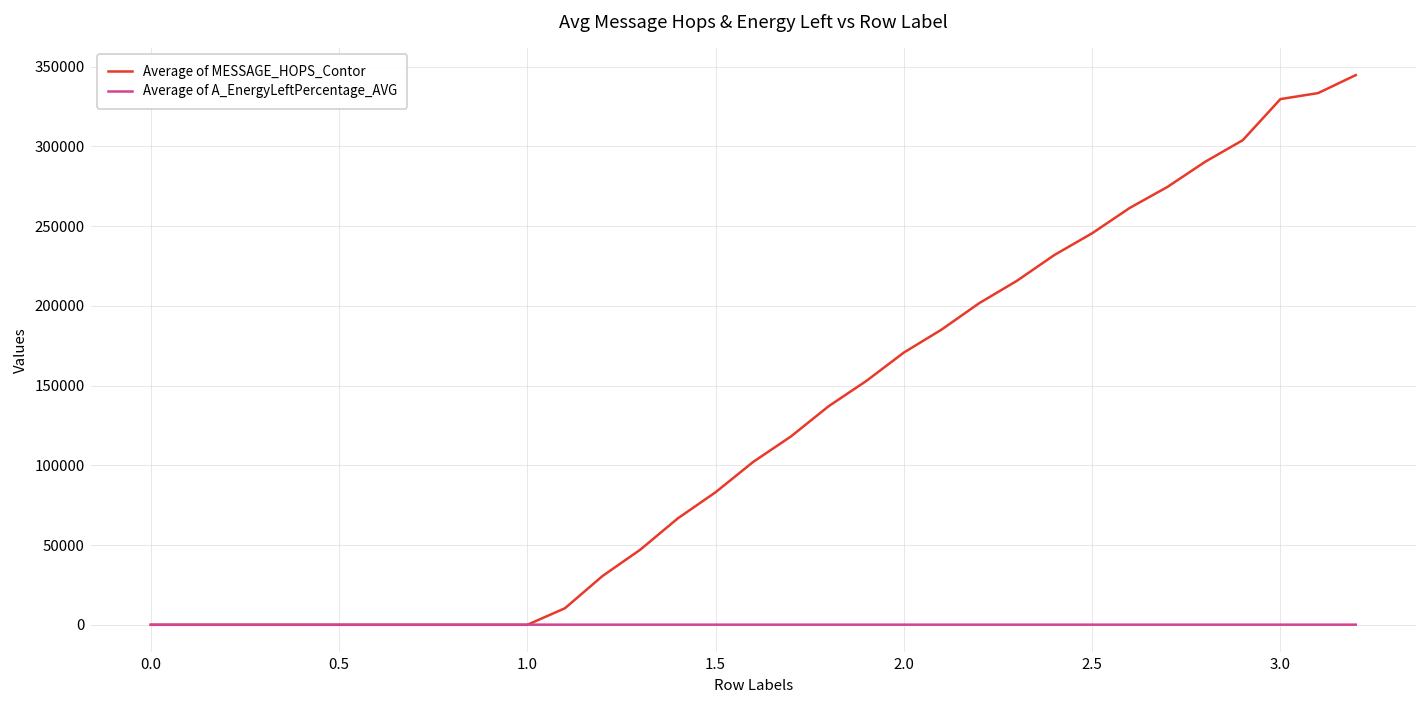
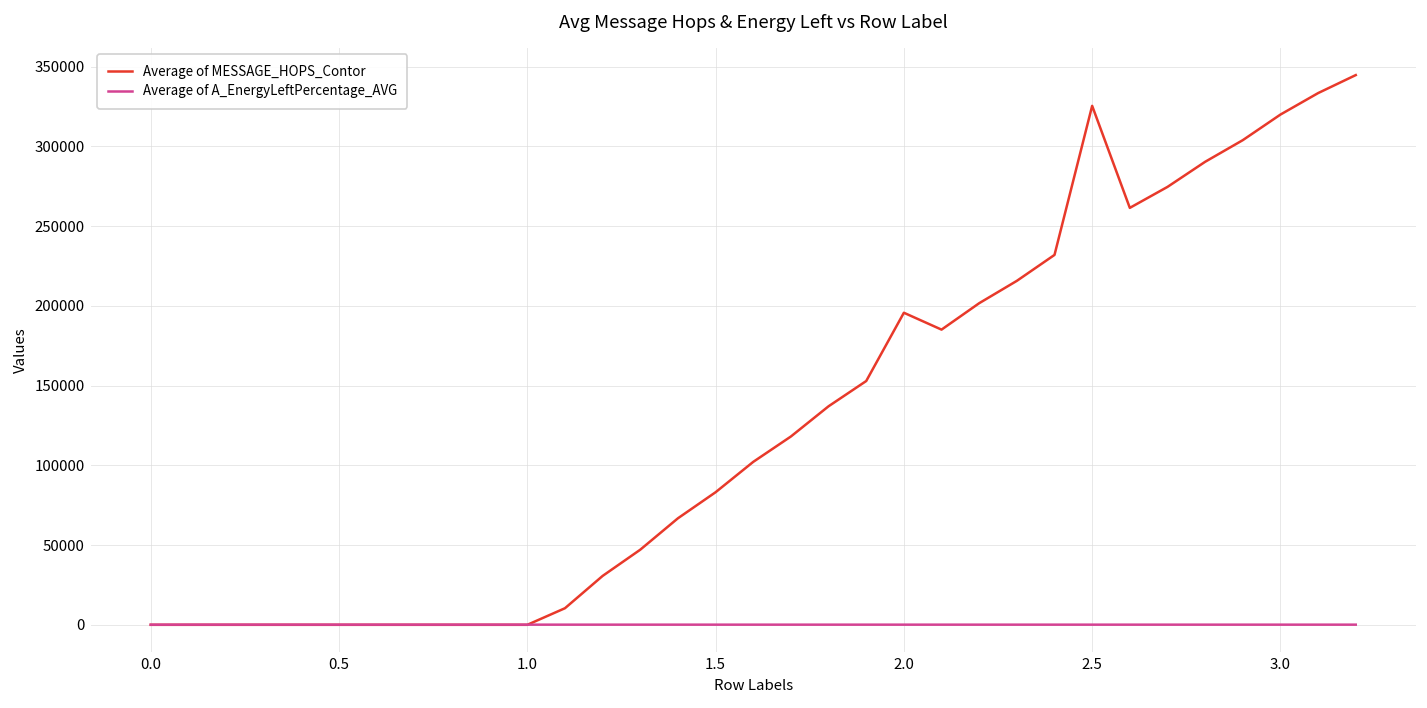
  {
    "Average of MESSAGE_HOPS_Contor": {
      "1.5": 83000,
-     "2.0": 171000,
-     "2.5": 246000,
-     "3.0": 330000
+     "2.0": 196000,
+     "2.5": 325000,
+     "3.0": 320000
    },
    "Average of A_EnergyLeftPercentage_AVG": {
      "1.5": 0,
      "2.0": 0,
      "2.5": 0,
      "3.0": 0
    }
  }
